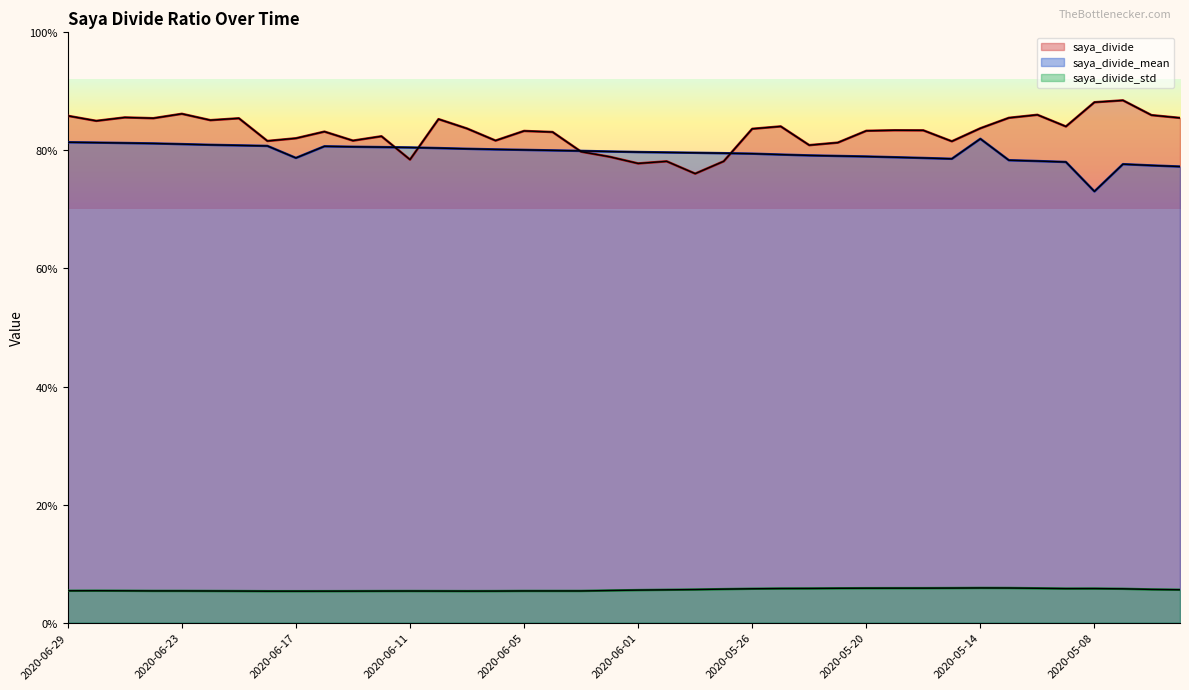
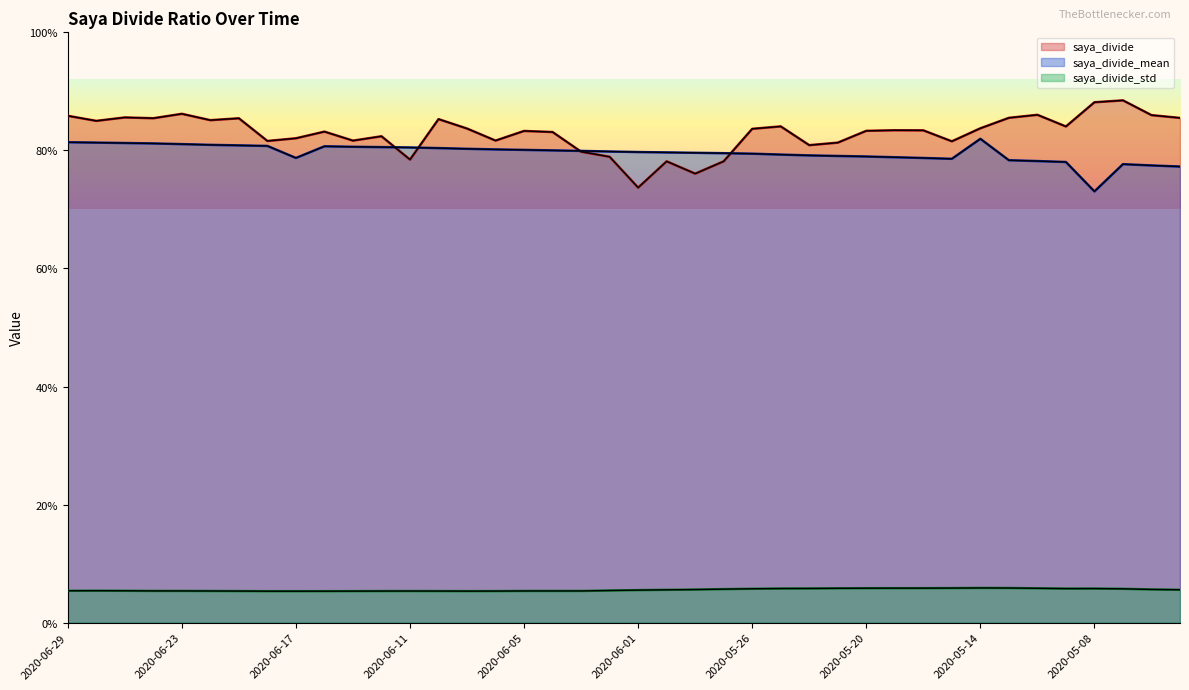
  {
    "saya_divide": {
      "2020-06-29": "86%",
      "2020-06-23": "86%",
      "2020-06-17": "82%",
      "2020-06-11": "78%",
      "2020-06-05": "83%",
-     "2020-06-01": "78%",
+     "2020-06-01": "74%",
      "2020-05-26": "84%",
      "2020-05-20": "83%",
      "2020-05-14": "84%",
      "2020-05-08": "88%"
    },
    "saya_divide_mean": {
      "2020-06-29": "81%",
      "2020-06-23": "81%",
      "2020-06-17": "79%",
      "2020-06-11": "80%",
      "2020-06-05": "80%",
      "2020-06-01": "80%",
      "2020-05-26": "79%",
      "2020-05-20": "79%",
      "2020-05-14": "82%",
      "2020-05-08": "73%"
    },
    "saya_divide_std": {
      "2020-06-29": "5%",
      "2020-06-23": "5%",
      "2020-06-17": "5%",
      "2020-06-11": "5%",
      "2020-06-05": "5%",
      "2020-06-01": "6%",
      "2020-05-26": "6%",
      "2020-05-20": "6%",
      "2020-05-14": "6%",
      "2020-05-08": "6%"
    }
  }
